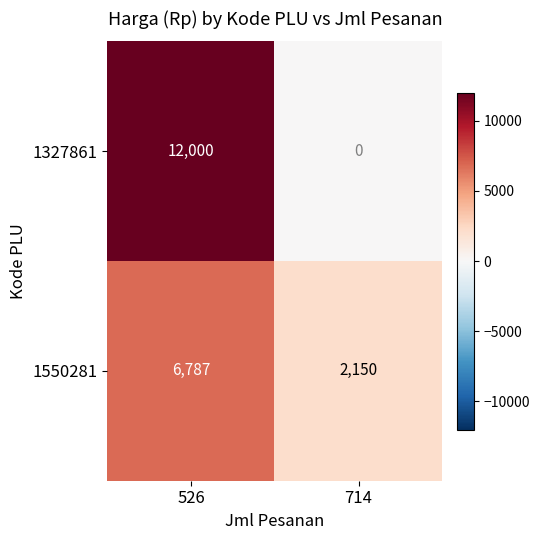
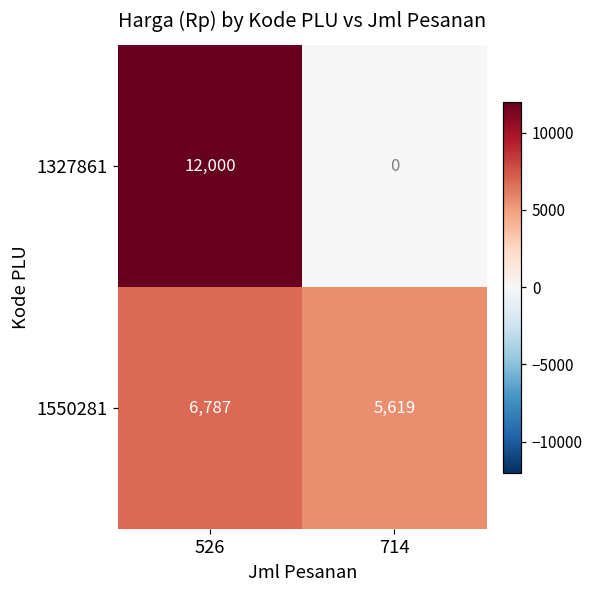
  {
    "1327861": {
      "526": "12,000",
      "714": "0"
    },
    "1550281": {
      "526": "6,787",
-     "714": "2,150"
+     "714": "5,619"
    }
  }
